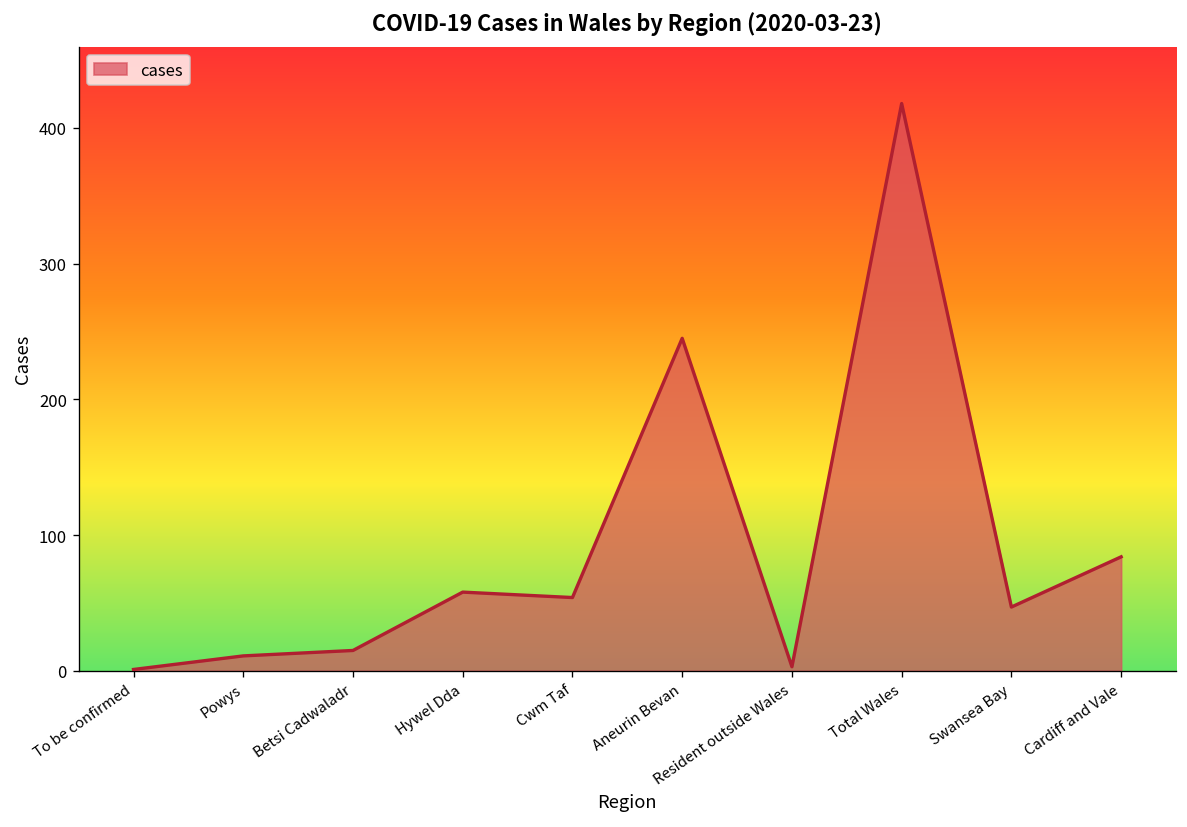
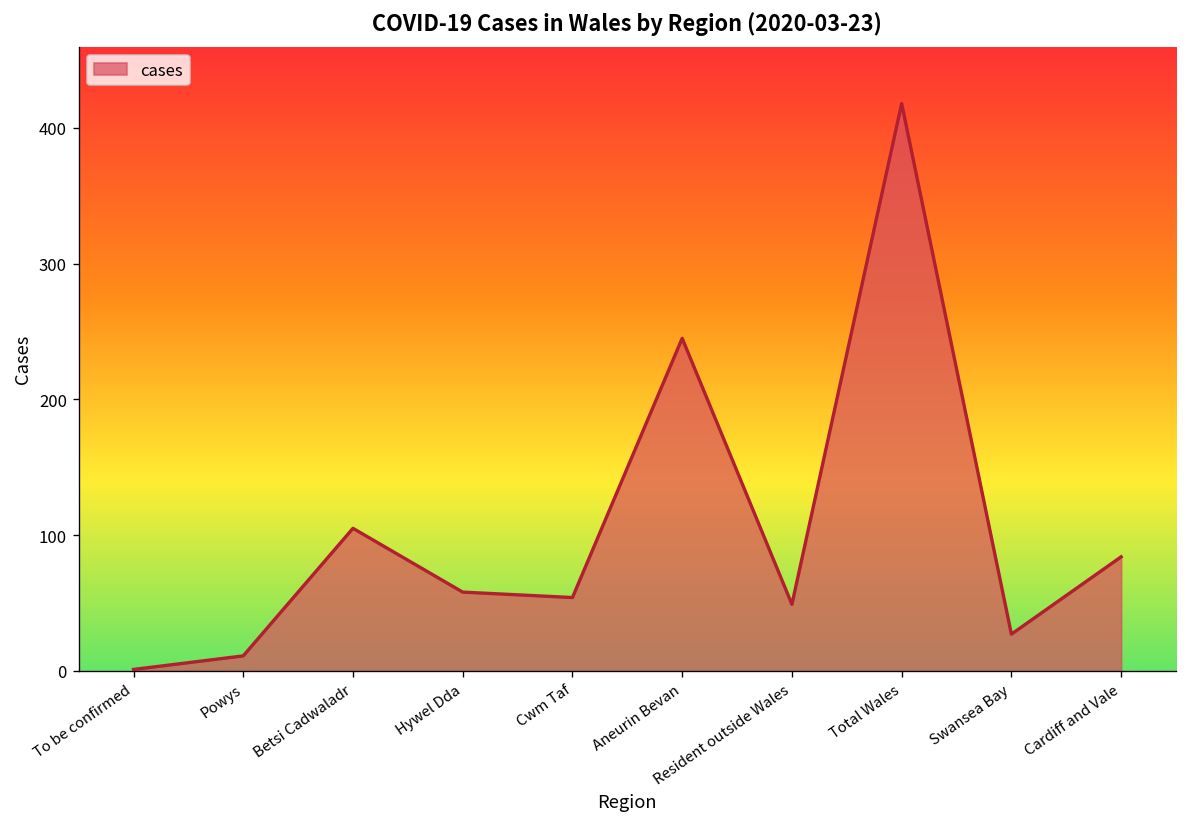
  {
    "To be confirmed": 1,
    "Powys": 11,
-   "Betsi Cadwaladr": 15,
+   "Betsi Cadwaladr": 105,
    "Hywel Dda": 58,
    "Cwm Taf": 54,
    "Aneurin Bevan": 245,
-   "Resident outside Wales": 3,
+   "Resident outside Wales": 49,
    "Total Wales": 418,
-   "Swansea Bay": 47,
+   "Swansea Bay": 27,
    "Cardiff and Vale": 84
  }
